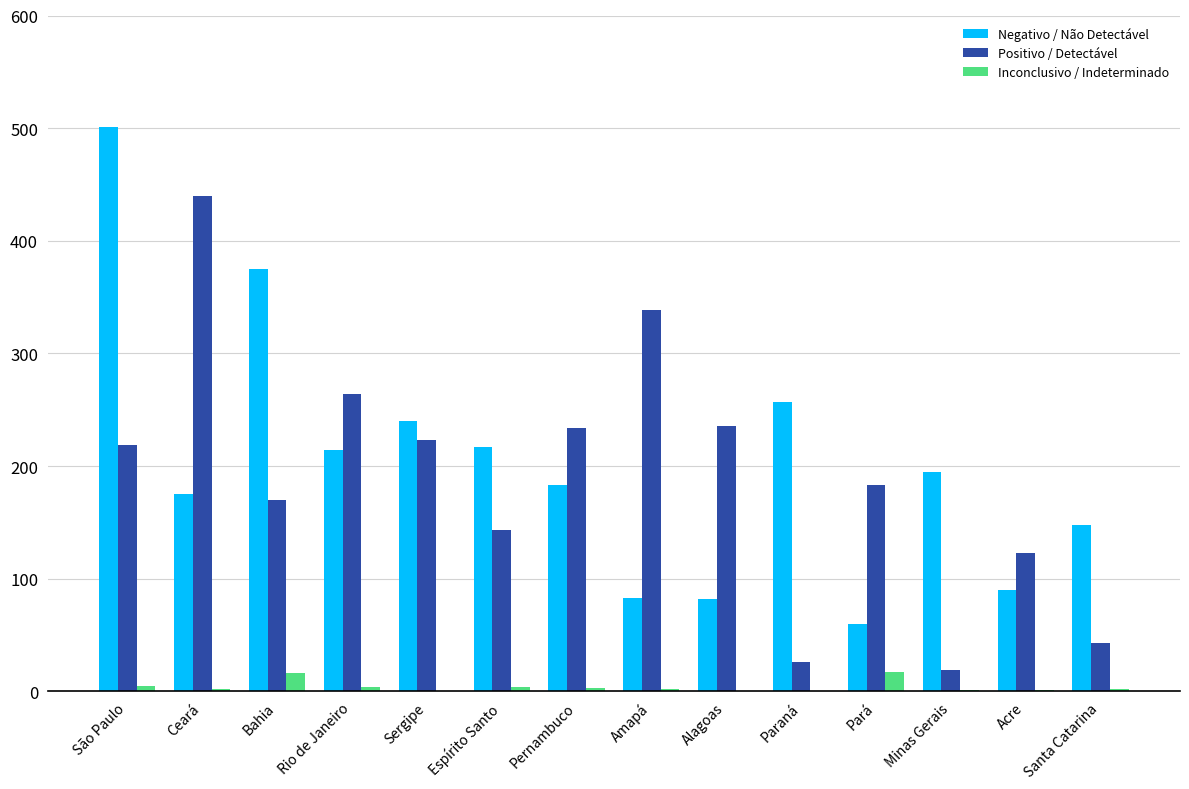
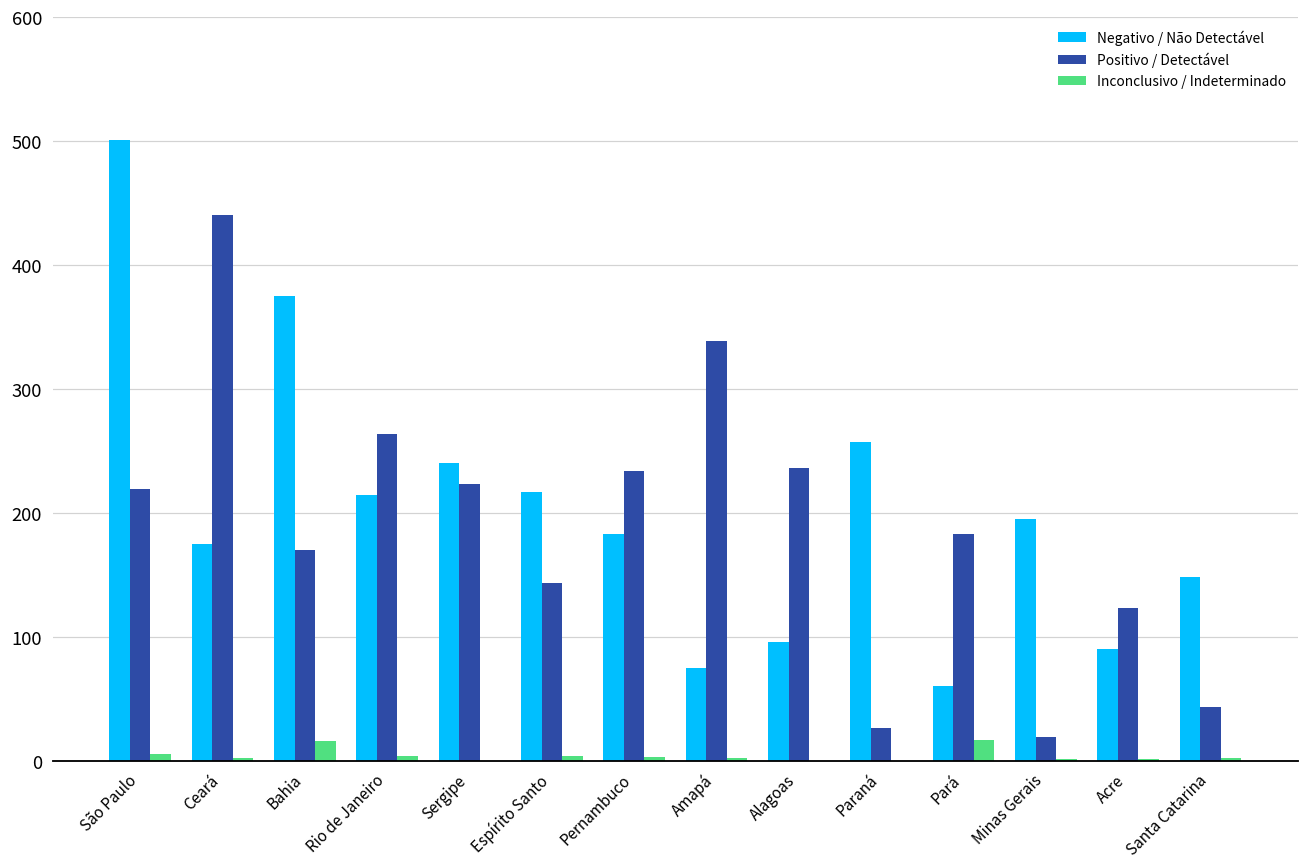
  {
    "Negativo / Não Detectável": {
      "São Paulo": 501,
      "Ceará": 175,
      "Bahia": 375,
      "Rio de Janeiro": 214,
      "Sergipe": 240,
      "Espírito Santo": 217,
      "Pernambuco": 183,
-     "Amapá": 83,
-     "Alagoas": 82,
+     "Amapá": 75,
+     "Alagoas": 96,
      "Paraná": 257,
      "Pará": 60,
      "Minas Gerais": 195,
      "Acre": 90,
      "Santa Catarina": 148
    },
    "Positivo / Detectável": {
      "São Paulo": 219,
      "Ceará": 440,
      "Bahia": 170,
      "Rio de Janeiro": 264,
      "Sergipe": 223,
      "Espírito Santo": 143,
      "Pernambuco": 234,
      "Amapá": 339,
      "Alagoas": 236,
      "Paraná": 26,
      "Pará": 183,
      "Minas Gerais": 19,
      "Acre": 123,
      "Santa Catarina": 43
    },
    "Inconclusivo / Indeterminado": {
      "São Paulo": 5,
      "Bahia": 16,
      "Rio de Janeiro": 4,
      "Sergipe": 0,
      "Espírito Santo": 4,
      "Pernambuco": 3,
      "Alagoas": 0,
      "Paraná": 0,
      "Pará": 17
    }
  }
